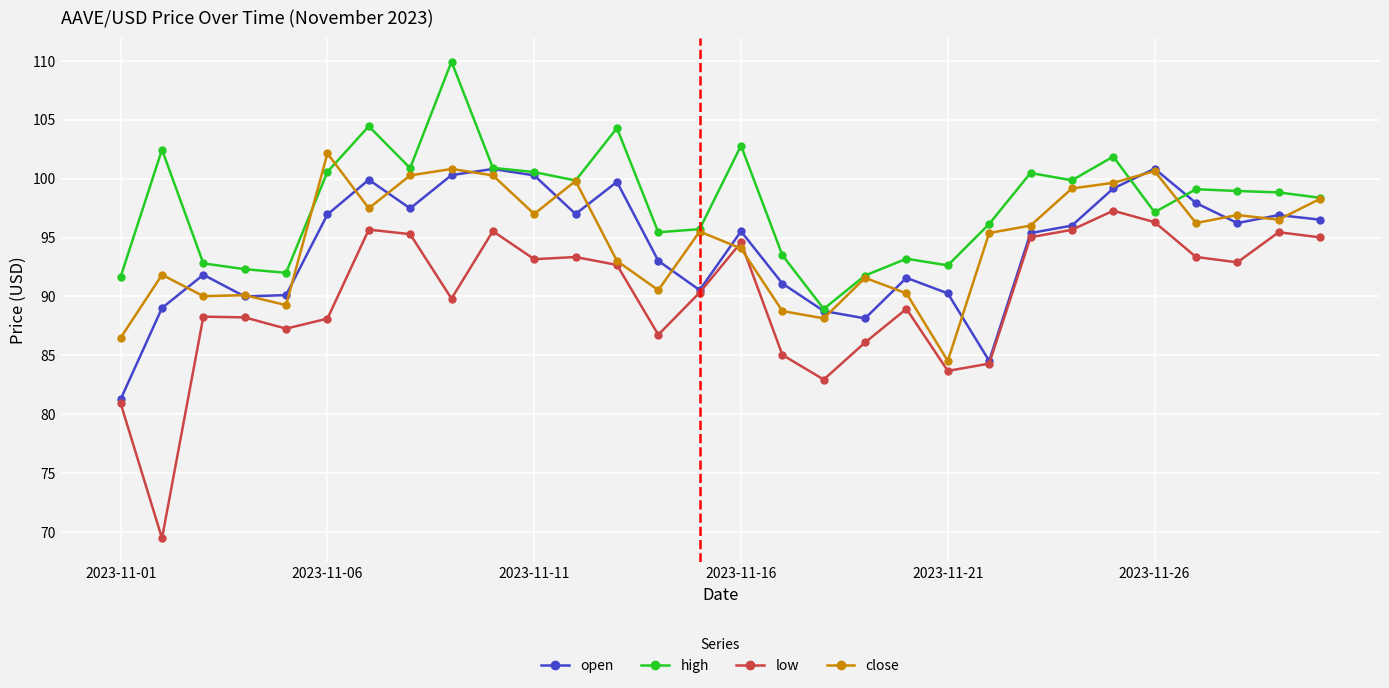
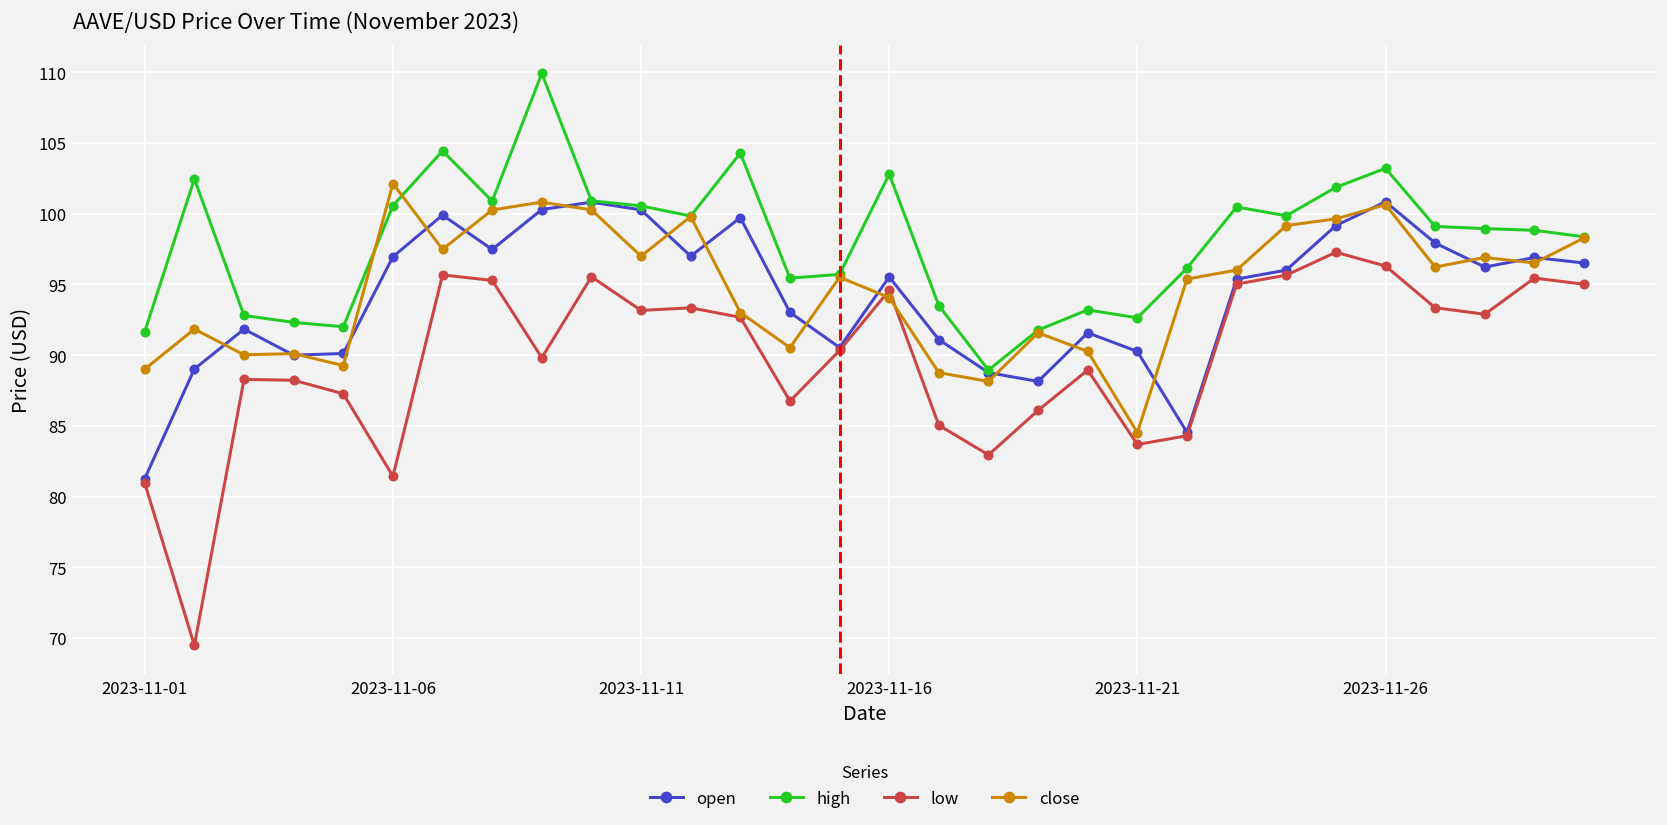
  {
    "open": {
      "2023-11-01": 81.3,
      "2023-11-06": 97.0,
      "2023-11-11": 100.3,
      "2023-11-16": 95.5,
      "2023-11-21": 90.3
    },
    "high": {
      "2023-11-01": 91.7,
      "2023-11-06": 100.6,
      "2023-11-11": 100.6,
      "2023-11-16": 102.8,
      "2023-11-21": 92.6,
-     "2023-11-26": 97.2
+     "2023-11-26": 103.2
    },
    "low": {
      "2023-11-01": 80.9,
-     "2023-11-06": 88.1,
+     "2023-11-06": 81.4,
      "2023-11-11": 93.2,
      "2023-11-16": 94.6,
      "2023-11-21": 83.7,
      "2023-11-26": 96.3
    },
    "close": {
-     "2023-11-01": 86.5,
+     "2023-11-01": 89.0,
      "2023-11-06": 102.1,
      "2023-11-11": 97.0,
      "2023-11-16": 94.1,
      "2023-11-21": 84.5
    }
  }
